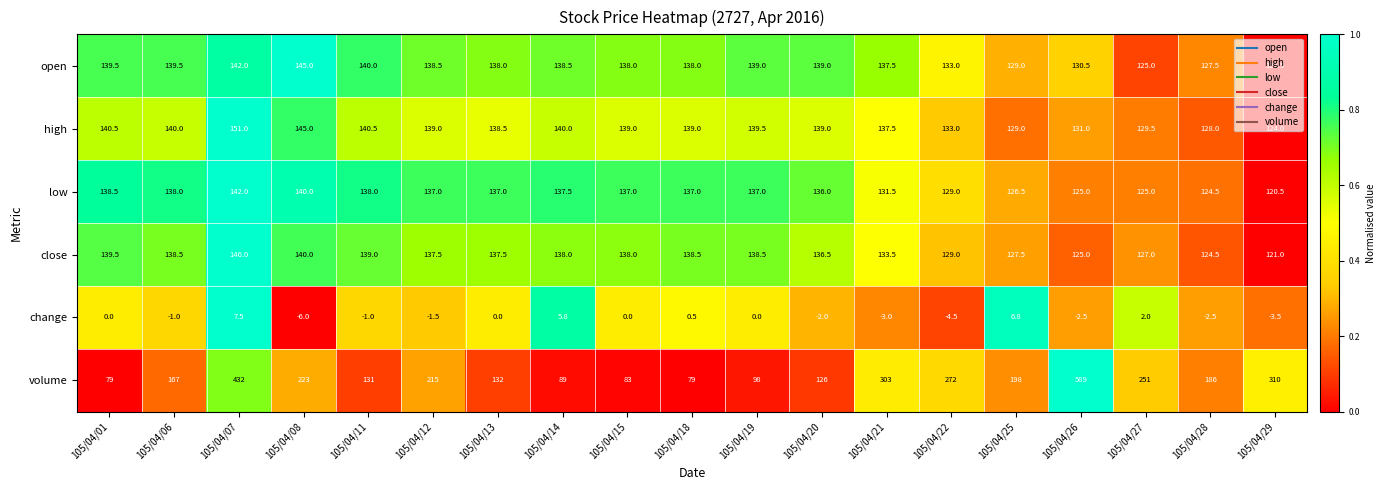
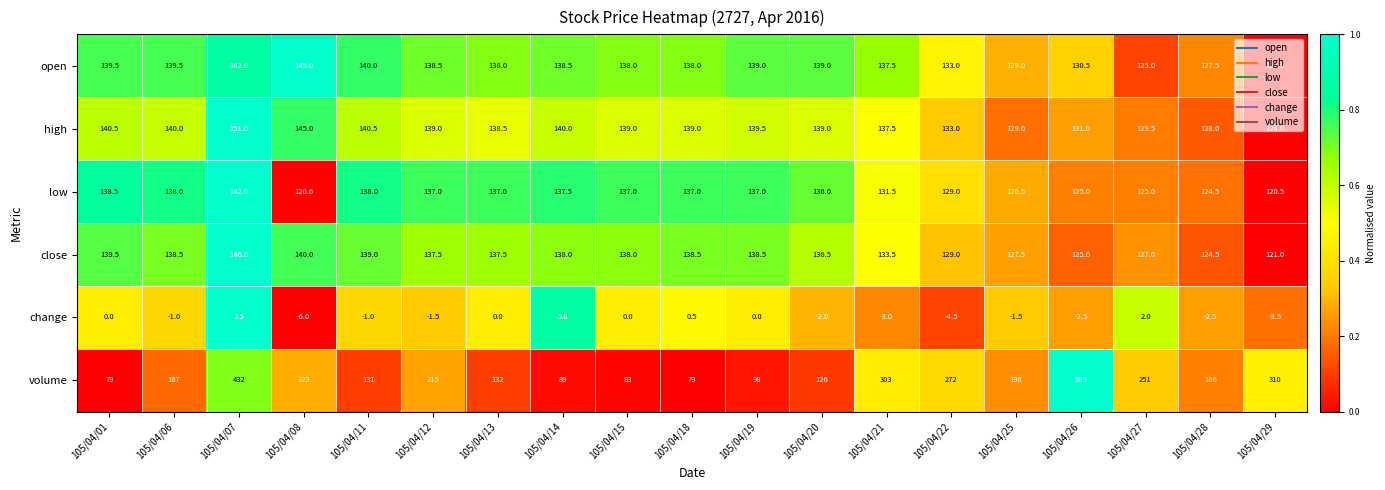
  {
    "open": {
      "105/04/01": 139.5,
      "105/04/06": 139.5,
      "105/04/07": 142.0,
      "105/04/08": 145.0,
      "105/04/11": 140.0,
      "105/04/12": 138.5,
      "105/04/13": 138.0,
      "105/04/14": 138.5,
      "105/04/15": 138.0,
      "105/04/18": 138.0,
      "105/04/19": 139.0,
      "105/04/20": 139.0,
      "105/04/21": 137.5,
      "105/04/22": 133.0,
      "105/04/25": 129.0,
      "105/04/26": 130.5,
      "105/04/27": 125.0,
      "105/04/28": 127.5
    },
    "high": {
      "105/04/01": 140.5,
      "105/04/06": 140.0,
      "105/04/07": 151.0,
      "105/04/08": 145.0,
      "105/04/11": 140.5,
      "105/04/12": 139.0,
      "105/04/13": 138.5,
      "105/04/14": 140.0,
      "105/04/15": 139.0,
      "105/04/18": 139.0,
      "105/04/19": 139.5,
      "105/04/20": 139.0,
      "105/04/21": 137.5,
      "105/04/22": 133.0,
      "105/04/25": 129.0,
      "105/04/26": 131.0,
      "105/04/27": 129.5,
      "105/04/28": 128.0
    },
    "low": {
      "105/04/01": 138.5,
      "105/04/06": 138.0,
      "105/04/07": 142.0,
-     "105/04/08": 140.0,
+     "105/04/08": 120.6,
      "105/04/11": 138.0,
      "105/04/12": 137.0,
      "105/04/13": 137.0,
      "105/04/14": 137.5,
      "105/04/15": 137.0,
      "105/04/18": 137.0,
      "105/04/19": 137.0,
      "105/04/20": 136.0,
      "105/04/21": 131.5,
      "105/04/22": 129.0,
      "105/04/25": 126.5,
      "105/04/26": 125.0,
      "105/04/27": 125.0,
      "105/04/28": 124.5,
      "105/04/29": 120.5
    },
    "close": {
      "105/04/01": 139.5,
      "105/04/06": 138.5,
      "105/04/07": 146.0,
      "105/04/08": 140.0,
      "105/04/11": 139.0,
      "105/04/12": 137.5,
      "105/04/13": 137.5,
      "105/04/14": 138.0,
      "105/04/15": 138.0,
      "105/04/18": 138.5,
      "105/04/19": 138.5,
      "105/04/20": 136.5,
      "105/04/21": 133.5,
      "105/04/22": 129.0,
      "105/04/25": 127.5,
      "105/04/26": 125.0,
      "105/04/27": 127.0,
      "105/04/28": 124.5,
      "105/04/29": 121.0
    },
    "change": {
      "105/04/01": 0.0,
      "105/04/06": -1.0,
      "105/04/07": 7.5,
      "105/04/08": -6.0,
      "105/04/11": -1.0,
      "105/04/12": -1.5,
      "105/04/13": 0.0,
      "105/04/14": 5.8,
      "105/04/15": 0.0,
      "105/04/18": 0.5,
      "105/04/19": 0.0,
      "105/04/20": -2.0,
      "105/04/21": -3.0,
      "105/04/22": -4.5,
-     "105/04/25": 6.8,
+     "105/04/25": -1.5,
      "105/04/26": -2.5,
      "105/04/27": 2.0,
      "105/04/28": -2.5,
      "105/04/29": -3.5
    },
    "volume": {
      "105/04/01": 79,
      "105/04/06": 167,
      "105/04/07": 432,
      "105/04/08": 223,
      "105/04/11": 131,
      "105/04/12": 215,
      "105/04/13": 132,
      "105/04/14": 89,
      "105/04/15": 83,
      "105/04/18": 79,
      "105/04/19": 98,
      "105/04/20": 126,
      "105/04/21": 303,
      "105/04/22": 272,
      "105/04/25": 198,
      "105/04/26": 589,
      "105/04/27": 251,
      "105/04/28": 186,
      "105/04/29": 310
    }
  }
